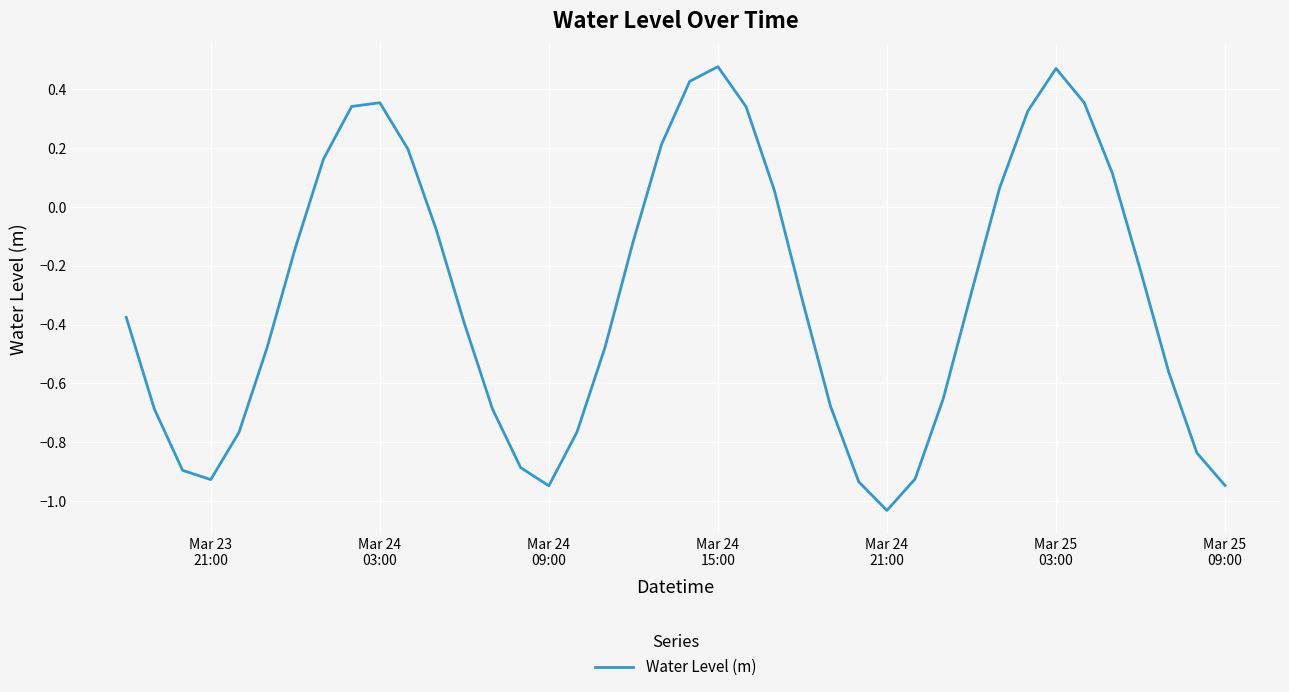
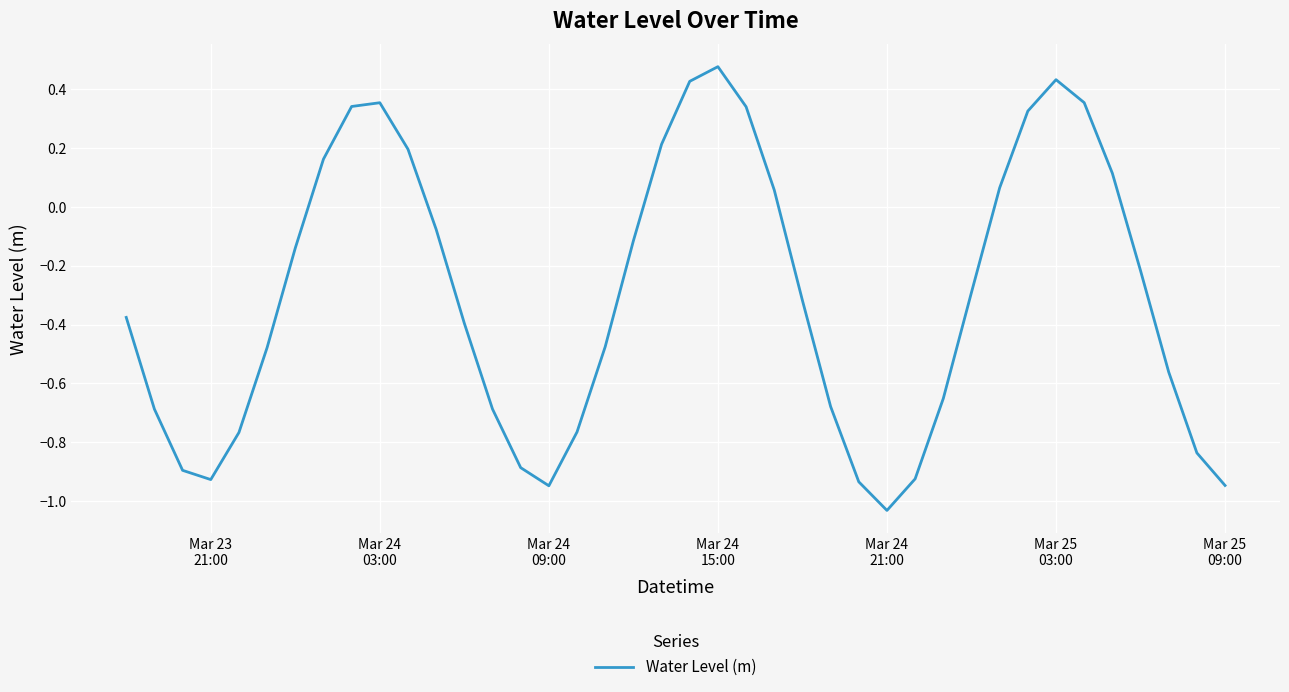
  {
    "Mar 23 21:00": -0.93,
    "Mar 24 03:00": 0.35,
    "Mar 24 09:00": -0.95,
    "Mar 24 15:00": 0.48,
    "Mar 24 21:00": -1.03,
-   "Mar 25 03:00": 0.47,
+   "Mar 25 03:00": 0.43,
    "Mar 25 09:00": -0.95
  }
